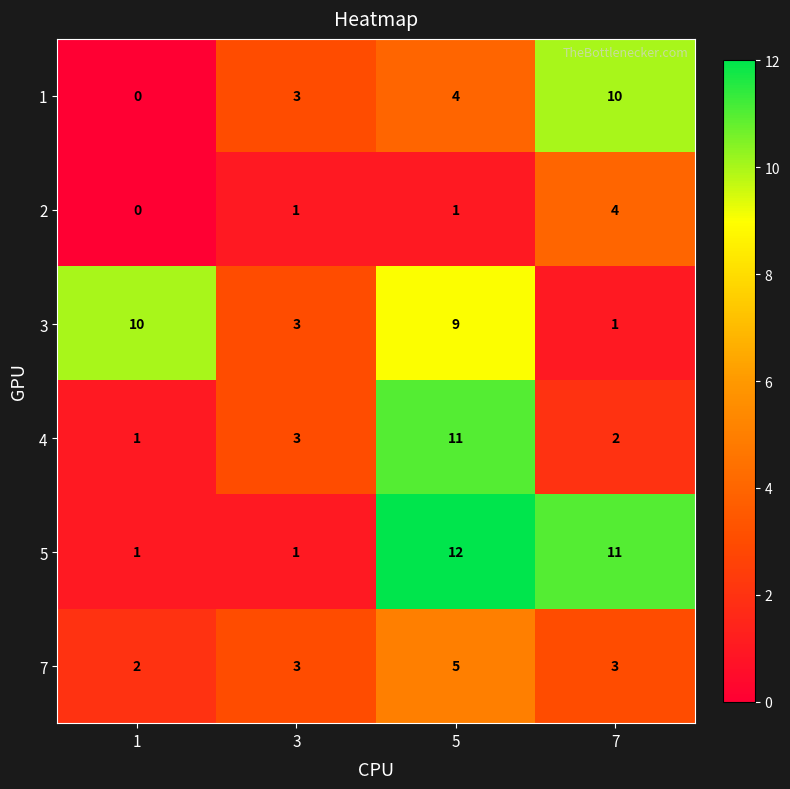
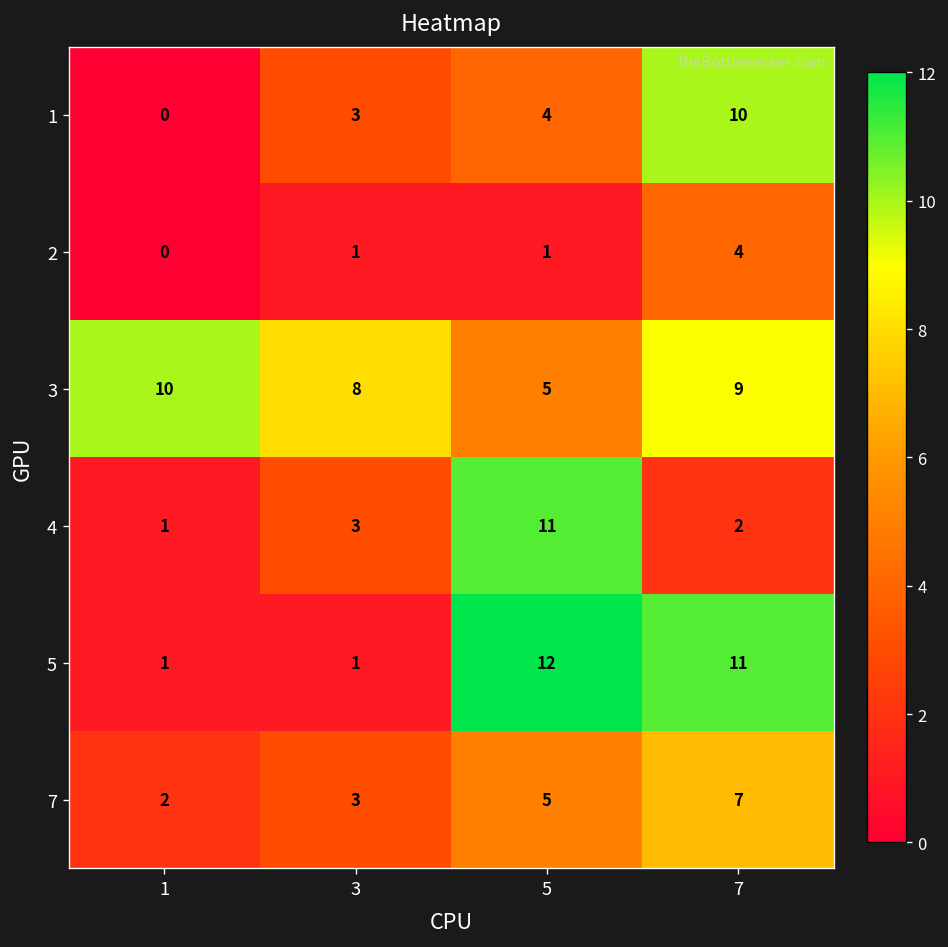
  {
    "1": {
      "1": 0,
      "3": 3,
      "5": 4
    },
    "2": {
      "1": 0,
      "3": 1,
      "5": 1,
      "7": 4
    },
    "3": {
      "1": 10,
-     "3": 3,
-     "5": 9,
-     "7": 1
+     "3": 8,
+     "5": 5,
+     "7": 9
    },
    "4": {
      "1": 1,
      "3": 3,
      "5": 11,
      "7": 2
    },
    "5": {
      "1": 1,
      "3": 1,
      "5": 12,
      "7": 11
    },
    "7": {
      "1": 2,
      "3": 3,
      "5": 5,
-     "7": 3
+     "7": 7
    }
  }
